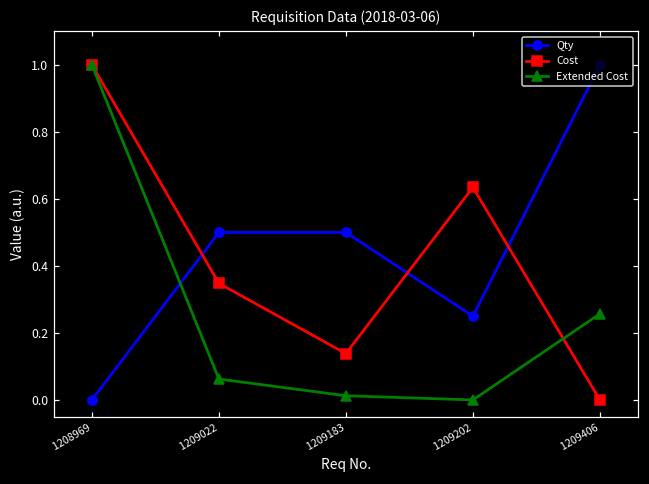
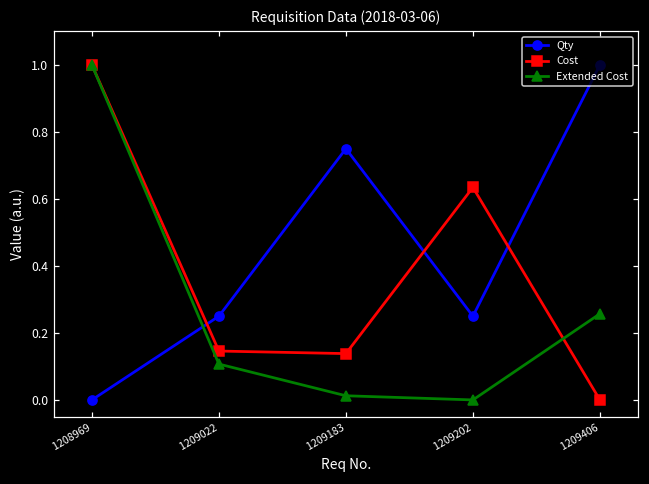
  {
    "Qty": {
      "1208969": 0.00,
-     "1209022": 0.50,
-     "1209183": 0.50,
+     "1209022": 0.25,
+     "1209183": 0.75,
      "1209202": 0.25
    },
    "Cost": {
-     "1209022": 0.35,
+     "1209022": 0.15,
      "1209183": 0.14,
      "1209202": 0.63,
      "1209406": 0.00
    },
    "Extended Cost": {
-     "1209022": 0.06,
+     "1209022": 0.11,
      "1209183": 0.01,
      "1209202": 0.00,
      "1209406": 0.26
    }
  }
